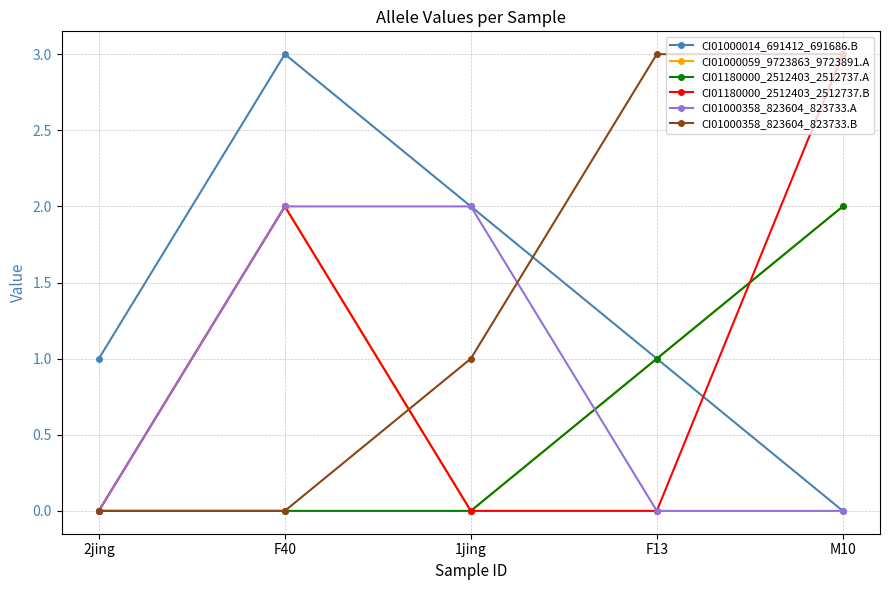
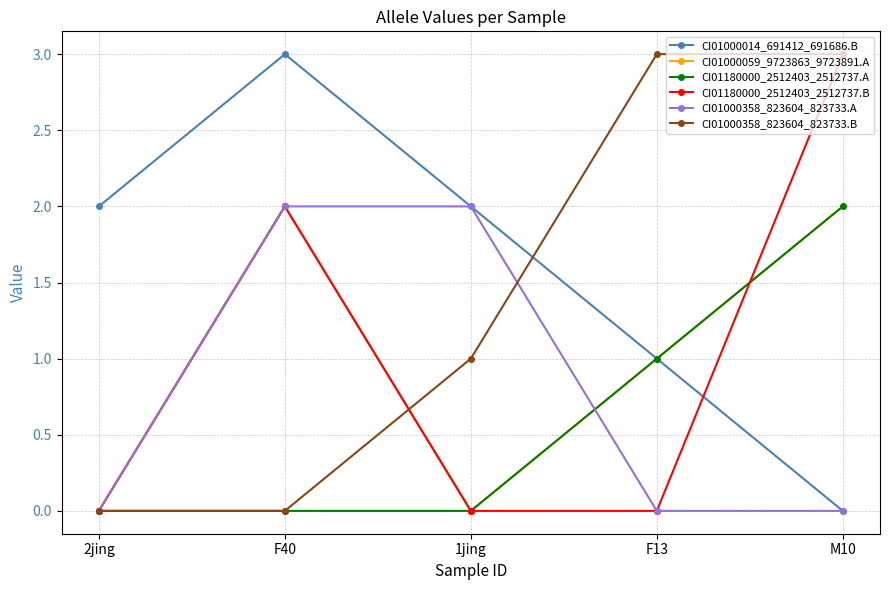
  {
    "CI01000014_691412_691686.B": {
-     "2jing": 1,
+     "2jing": 2,
      "F40": 3
    },
    "CI01000358_823604_823733.B": {
      "1jing": 1,
      "F13": 3
    }
  }
